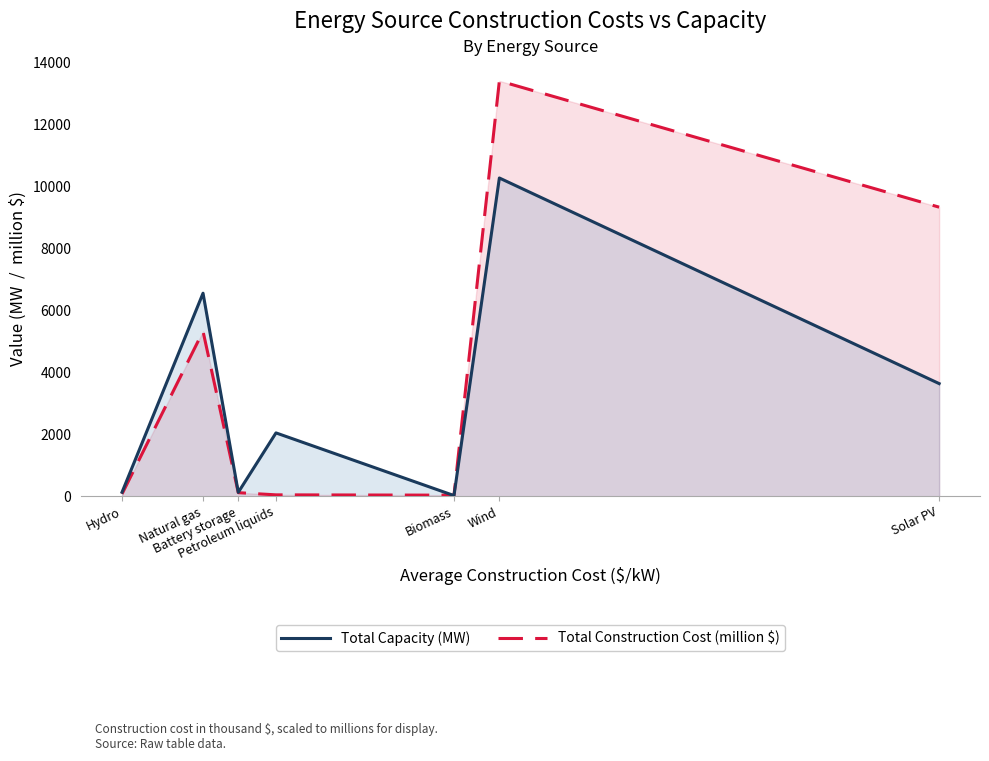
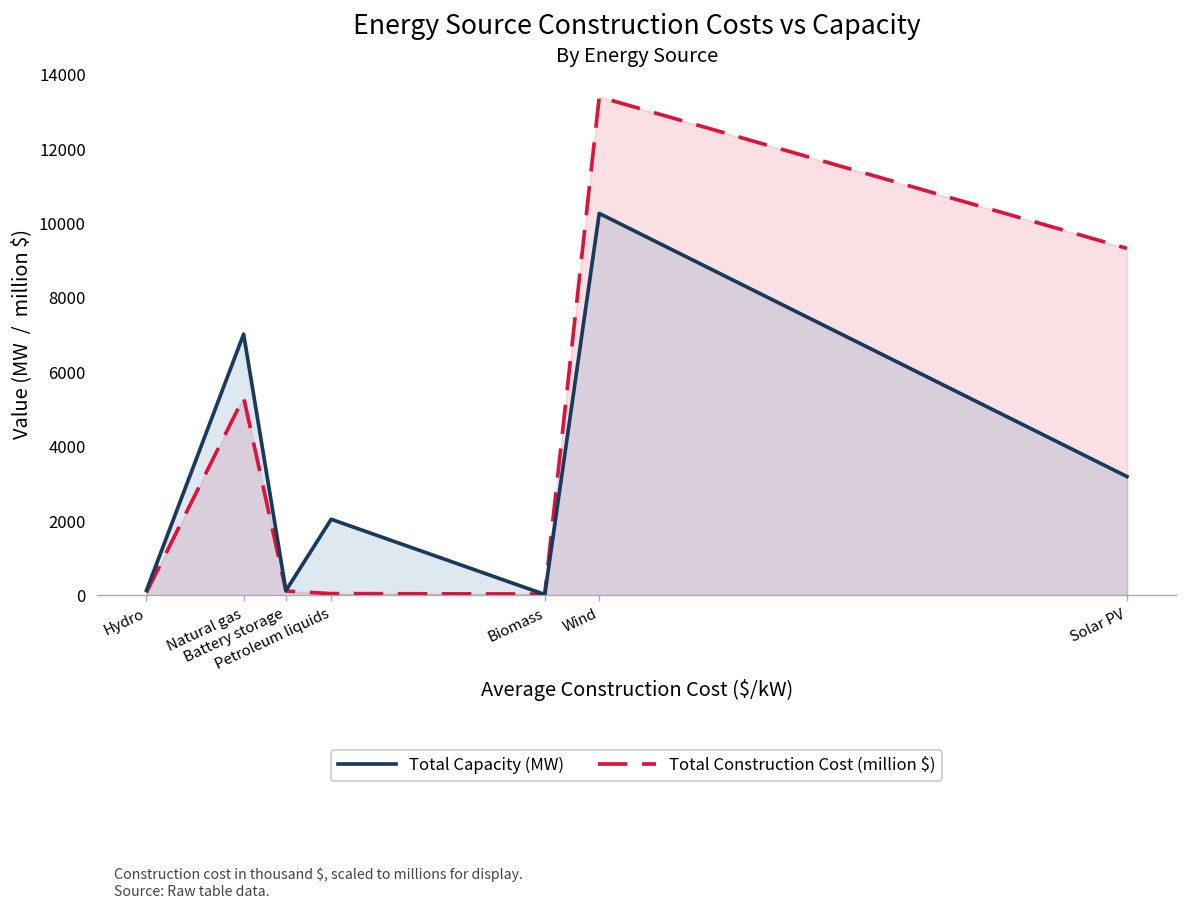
  {
    "Total Capacity (MW)": {
-     "Natural gas": 6500,
+     "Natural gas": 7000,
      "Petroleum liquids": 2000,
      "Wind": 10300,
-     "Solar PV": 3600
+     "Solar PV": 3200
    },
    "Total Construction Cost (million $)": {
      "Natural gas": 5300,
      "Petroleum liquids": 0,
      "Wind": 13400,
      "Solar PV": 9300
    }
  }
